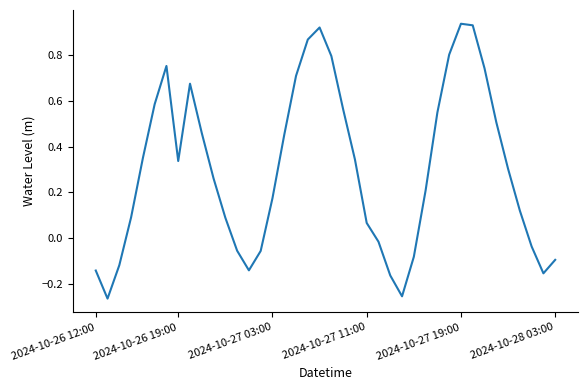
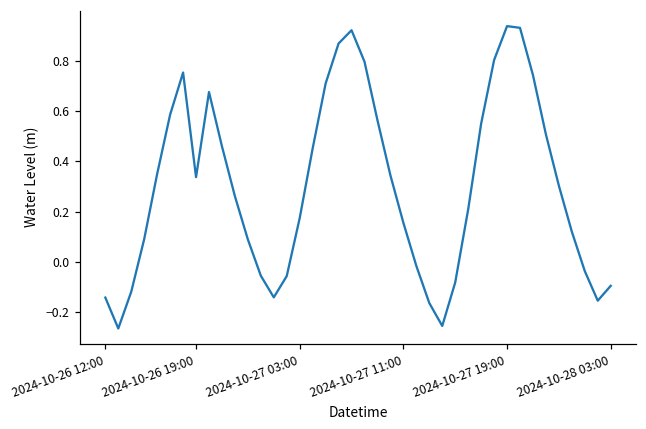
  {
    "2024-10-26 12:00": -0.14,
    "2024-10-26 19:00": 0.34,
    "2024-10-27 03:00": 0.17,
-   "2024-10-27 11:00": 0.07,
+   "2024-10-27 11:00": 0.16,
    "2024-10-27 19:00": 0.94,
    "2024-10-28 03:00": -0.09
  }
